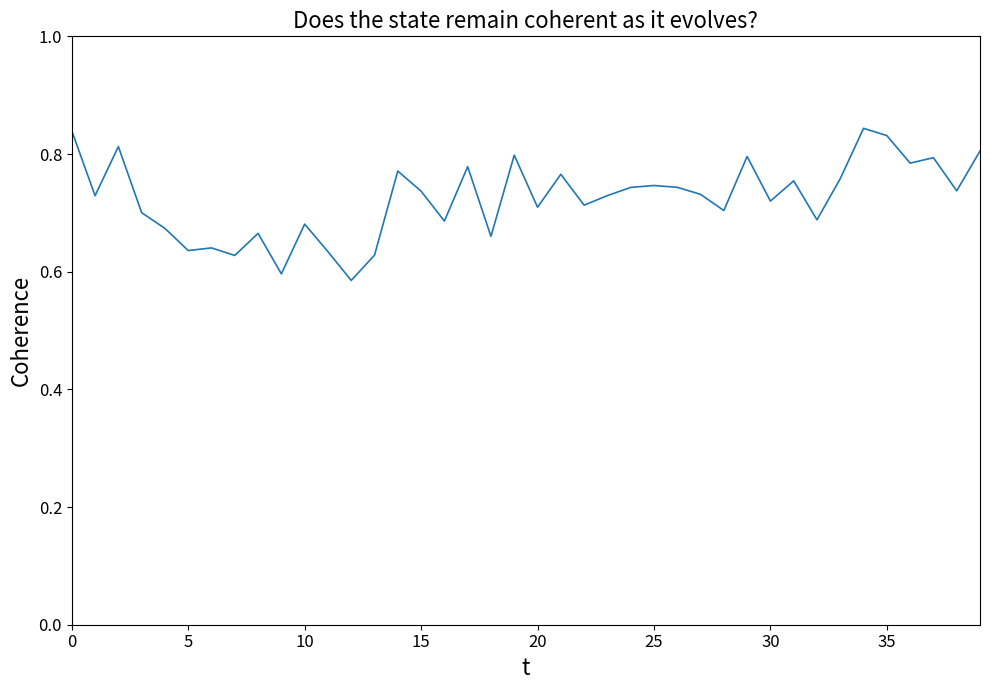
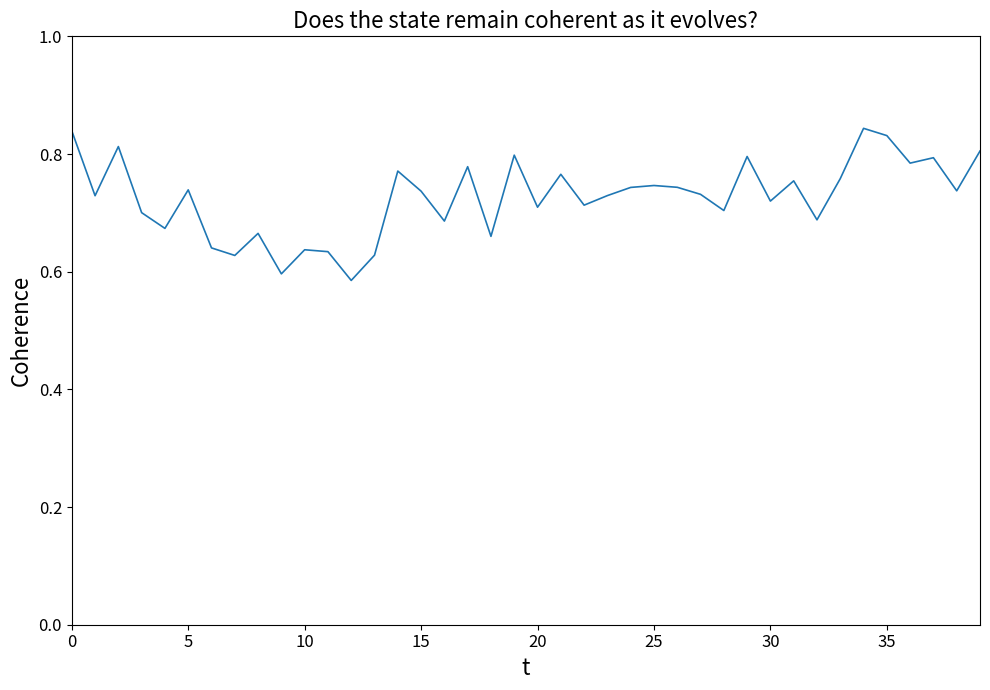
  {
    "0": 0.84,
-   "5": 0.64,
-   "10": 0.68,
+   "5": 0.74,
+   "10": 0.64,
    "15": 0.74,
    "20": 0.71,
    "25": 0.75,
    "30": 0.72,
    "35": 0.83
  }
